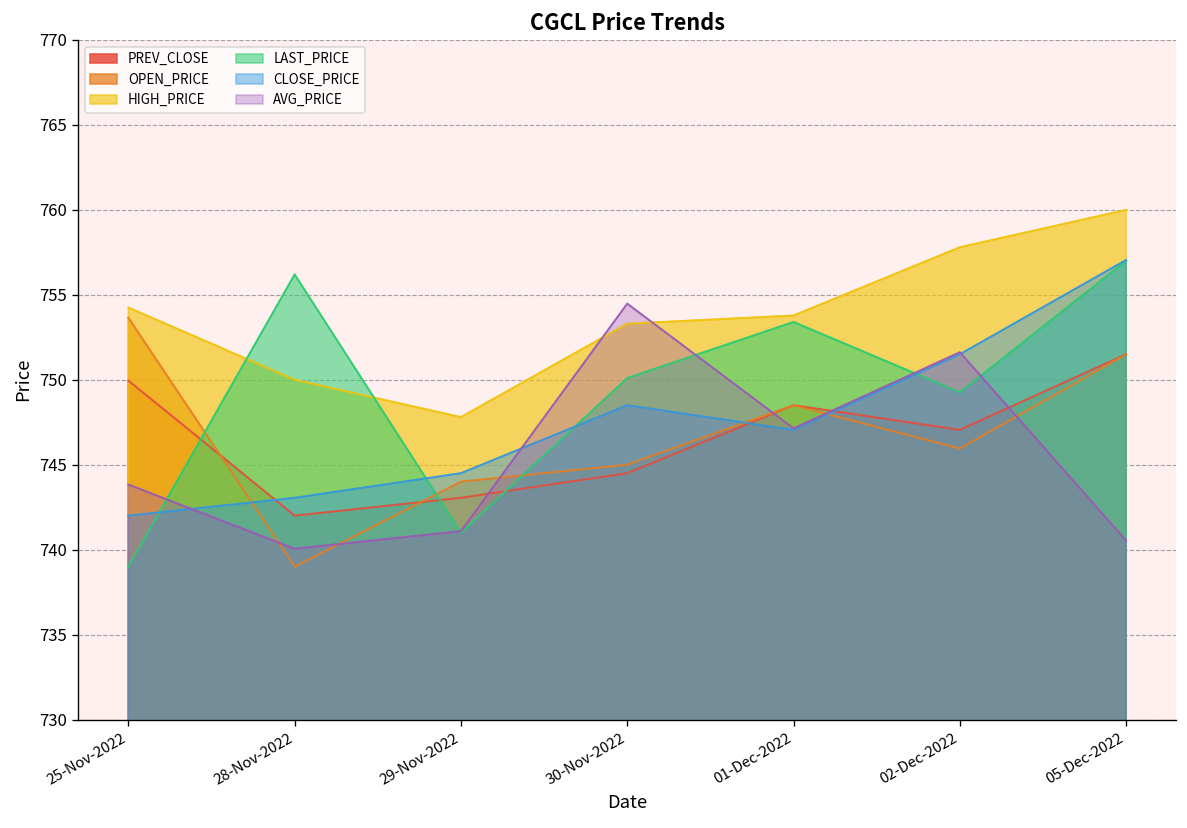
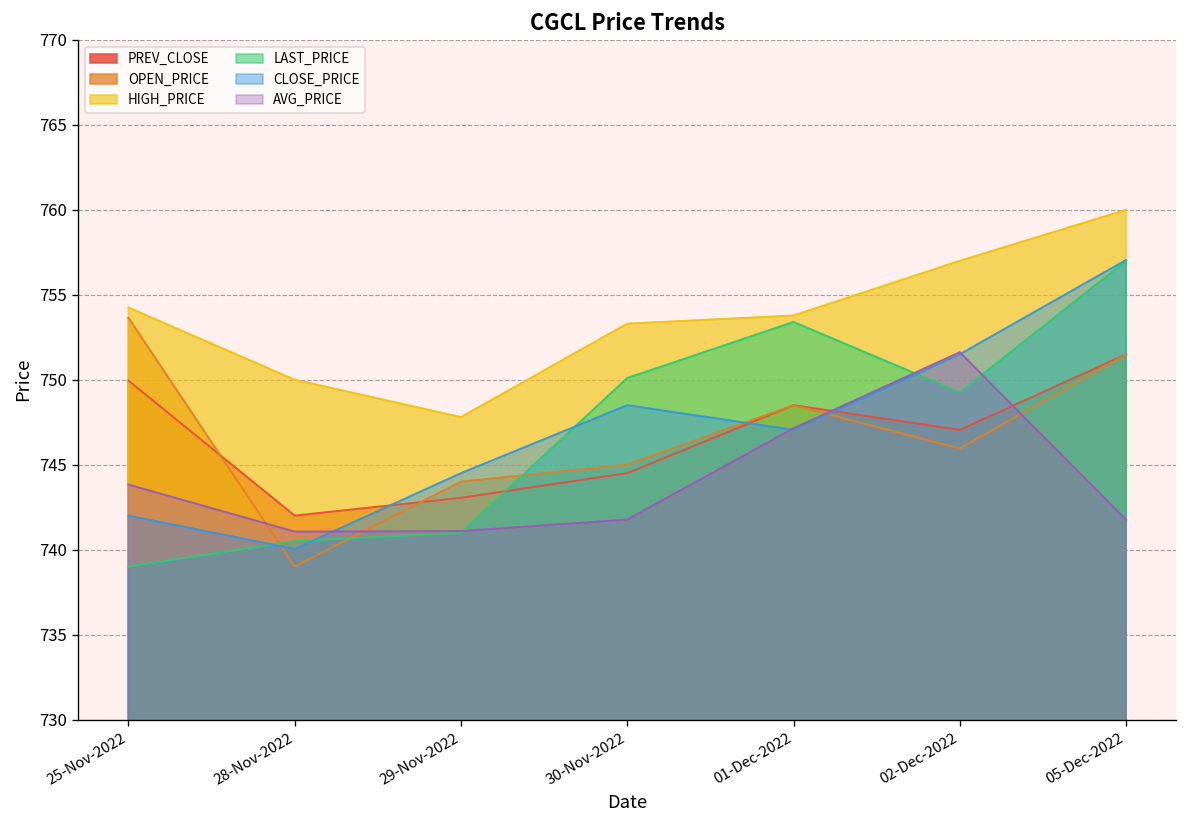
  {
    "HIGH_PRICE": {
      "25-Nov-2022": 754.3,
      "28-Nov-2022": 750.0,
      "29-Nov-2022": 747.8,
      "30-Nov-2022": 753.3,
      "01-Dec-2022": 753.8,
-     "02-Dec-2022": 757.8,
+     "02-Dec-2022": 757.0,
      "05-Dec-2022": 760.0
    },
    "LAST_PRICE": {
      "25-Nov-2022": 739.0,
-     "28-Nov-2022": 756.2,
+     "28-Nov-2022": 740.5,
      "30-Nov-2022": 750.1,
      "01-Dec-2022": 753.4,
      "02-Dec-2022": 749.3
    },
    "CLOSE_PRICE": {
      "25-Nov-2022": 742.0,
-     "28-Nov-2022": 743.1,
+     "28-Nov-2022": 740.0,
      "29-Nov-2022": 744.5,
      "30-Nov-2022": 748.5
    },
    "AVG_PRICE": {
      "25-Nov-2022": 743.8,
-     "28-Nov-2022": 740.1,
-     "30-Nov-2022": 754.5,
-     "05-Dec-2022": 740.5
+     "28-Nov-2022": 741.1,
+     "30-Nov-2022": 741.8,
+     "05-Dec-2022": 741.8
    }
  }
